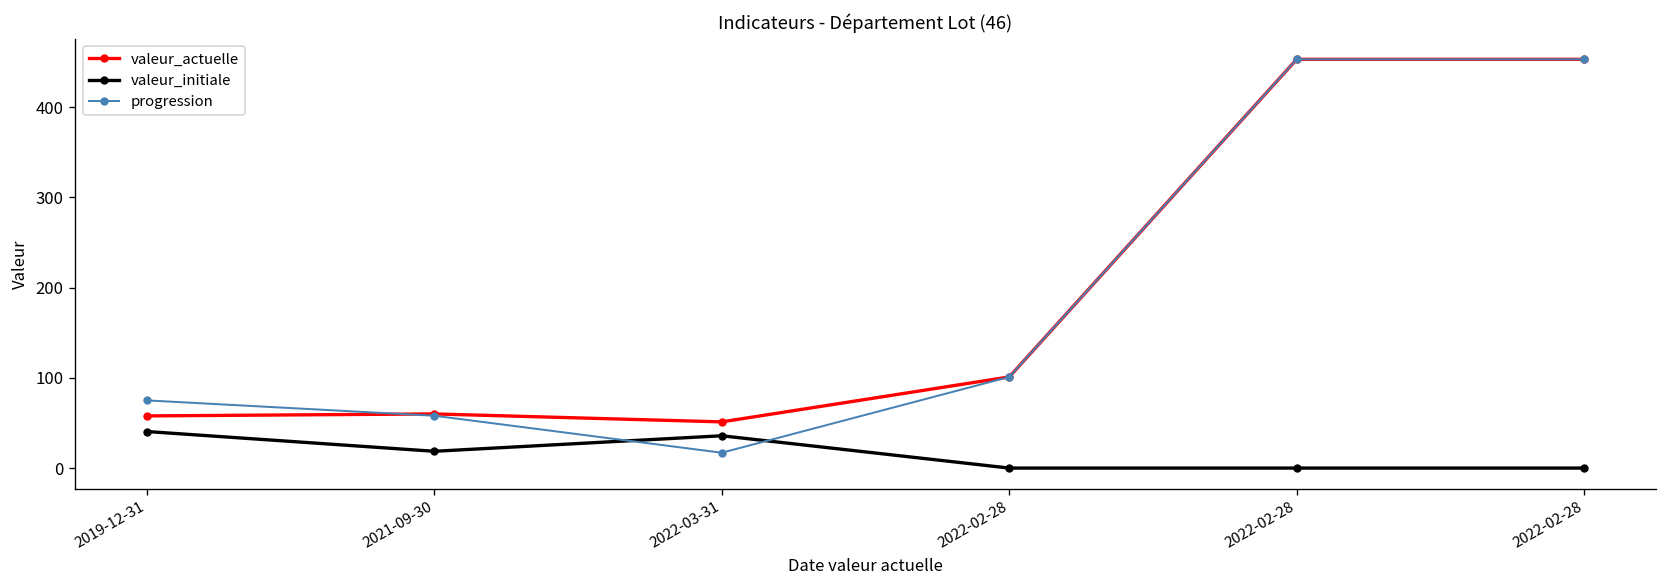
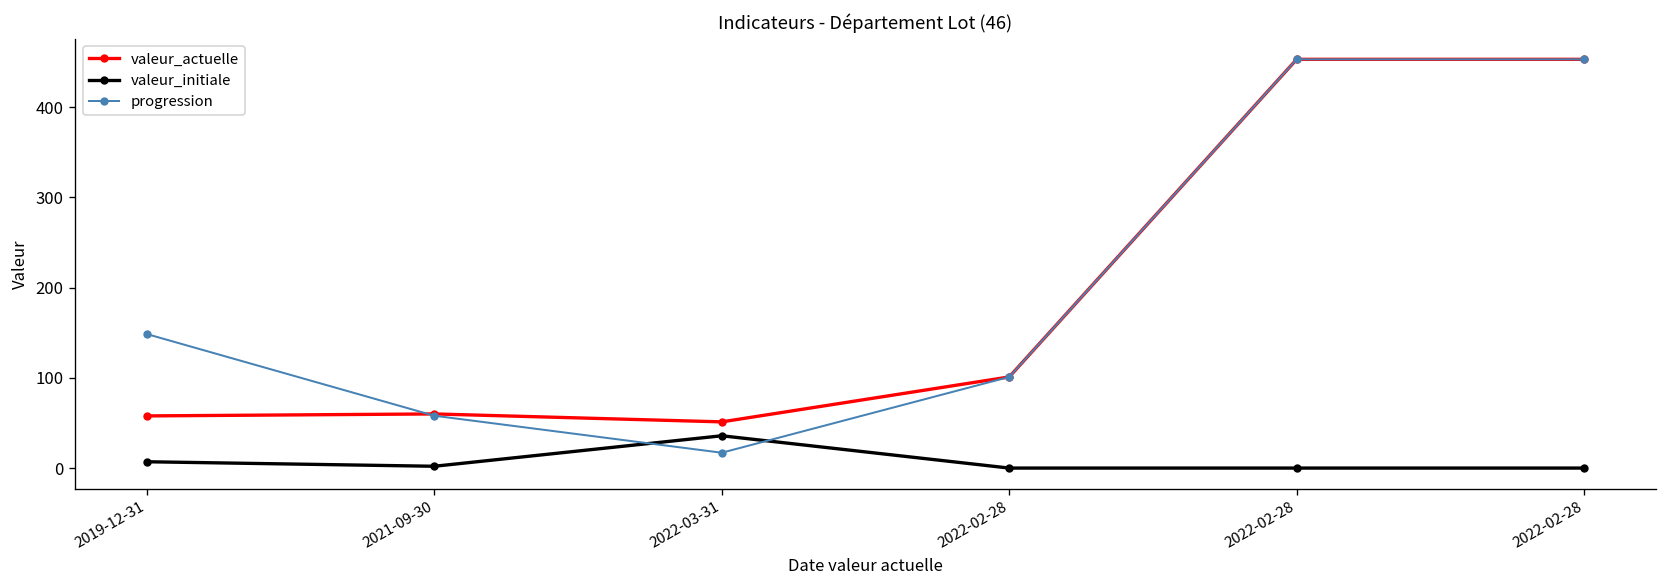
  {
    "valeur_actuelle": {
      "2019-12-31": 60,
      "2022-03-31": 50
    },
    "valeur_initiale": {
-     "2019-12-31": 40,
-     "2021-09-30": 20,
+     "2019-12-31": 10,
+     "2021-09-30": 0,
      "2022-03-31": 40
    },
    "progression": {
-     "2019-12-31": 80,
+     "2019-12-31": 150,
      "2022-03-31": 20
    }
  }
